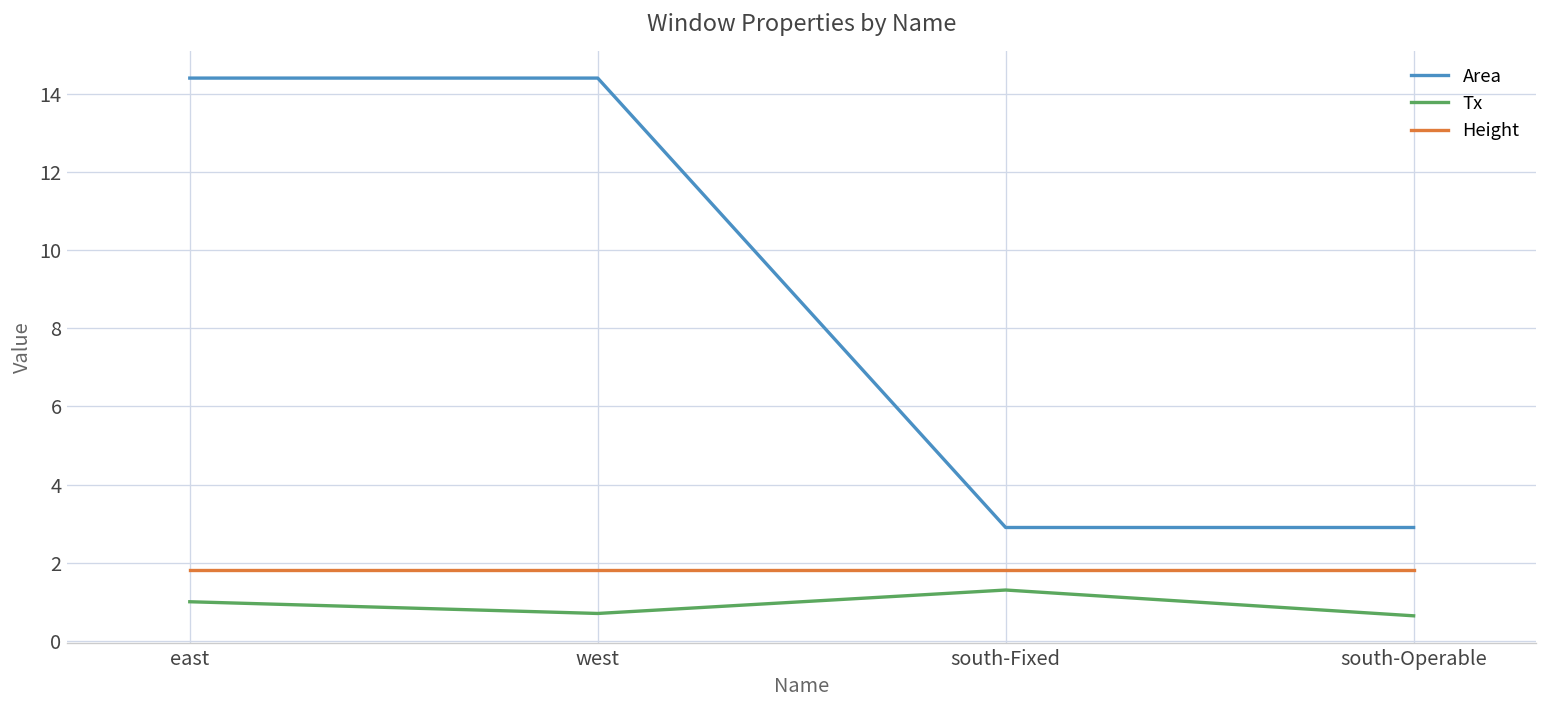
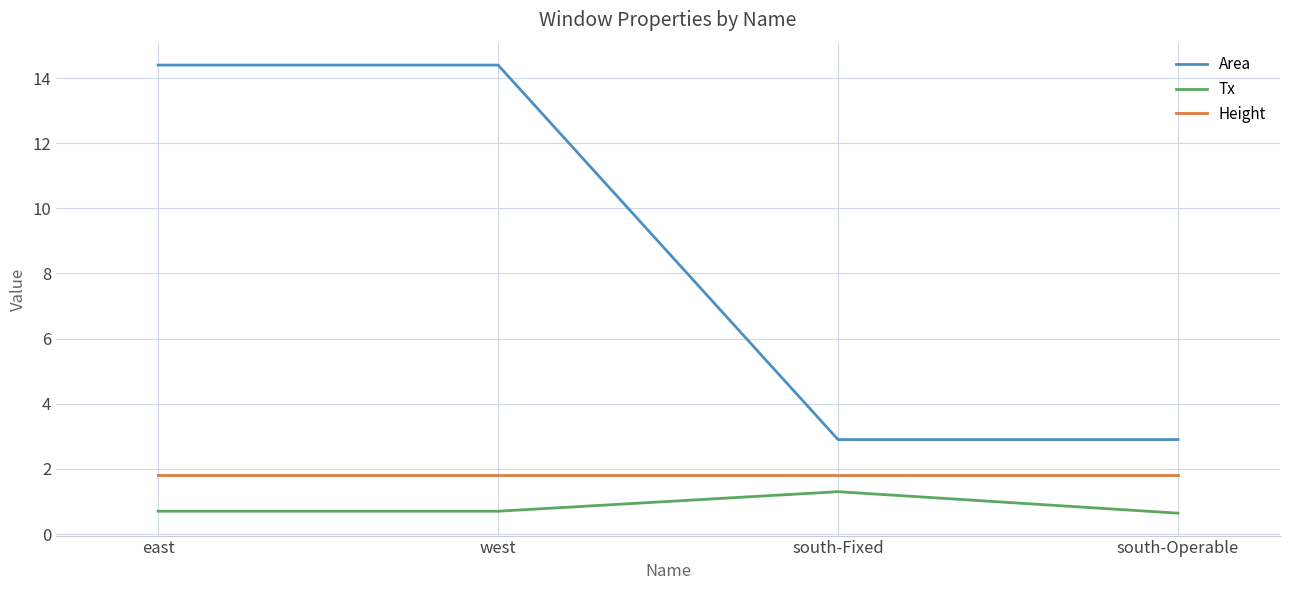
  {
    "Area": {
      "east": 14.4,
      "west": 14.4,
      "south-Fixed": 2.9,
      "south-Operable": 2.9
    },
    "Tx": {
-     "east": 1.0,
+     "east": 0.7,
      "west": 0.7,
      "south-Fixed": 1.3,
      "south-Operable": 0.6
    },
    "Height": {
      "east": 1.8,
      "west": 1.8,
      "south-Fixed": 1.8,
      "south-Operable": 1.8
    }
  }
